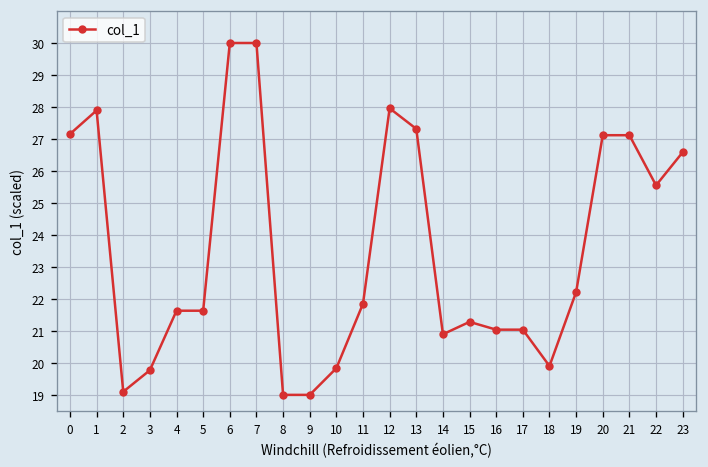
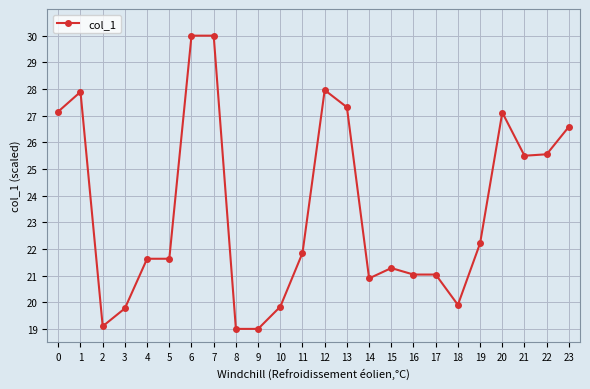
  {
    "0": 27.2,
    "1": 27.9,
    "2": 19.1,
    "3": 19.8,
    "4": 21.6,
    "5": 21.6,
    "6": 30.0,
    "7": 30.0,
    "8": 19.0,
    "9": 19.0,
    "10": 19.8,
    "11": 21.8,
    "12": 28.0,
    "13": 27.3,
    "14": 20.9,
    "15": 21.3,
    "16": 21.0,
    "17": 21.0,
    "18": 19.9,
    "19": 22.2,
    "20": 27.1,
-   "21": 27.1,
+   "21": 25.5,
    "22": 25.6,
    "23": 26.6
  }
